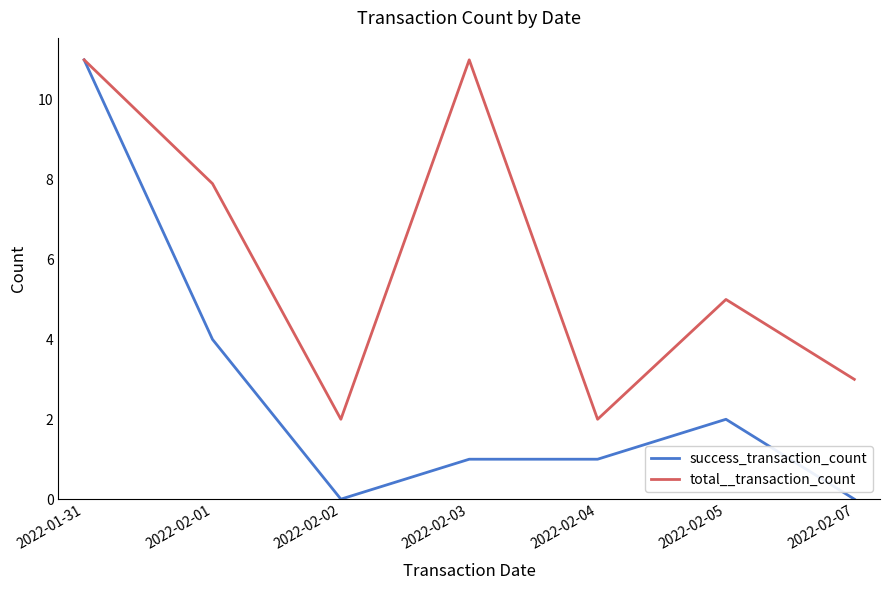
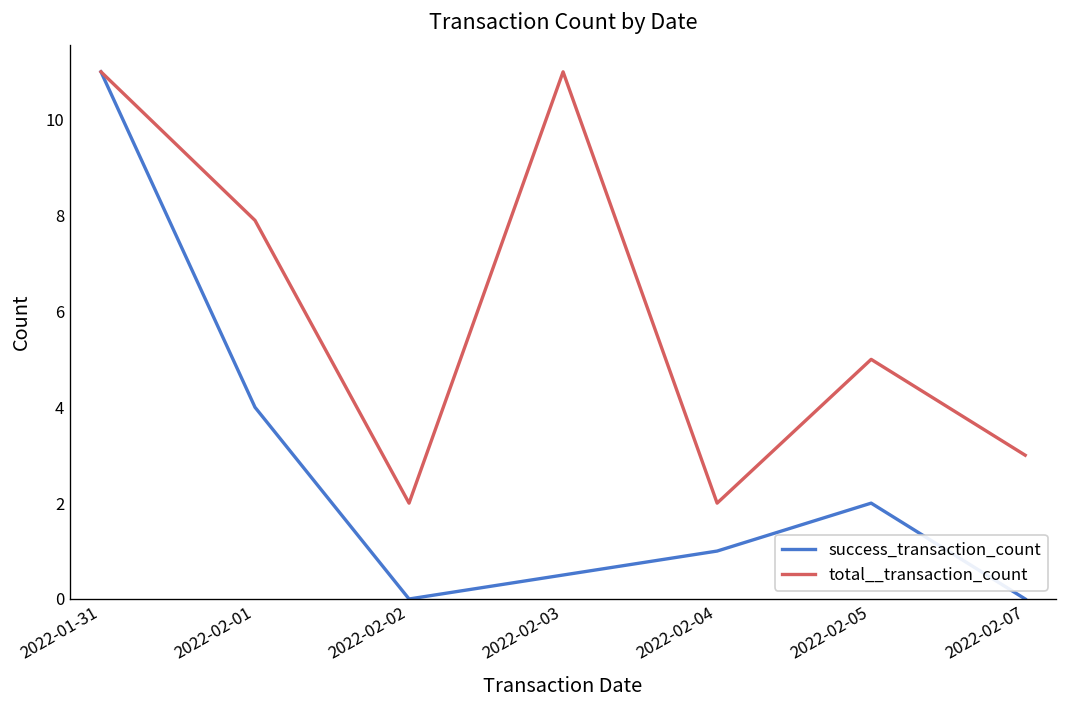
  {
    "success_transaction_count": {
      "2022-02-01": 4.0,
      "2022-02-02": 0.0,
-     "2022-02-03": 1.0,
+     "2022-02-03": 0.5,
      "2022-02-04": 1.0,
      "2022-02-05": 2.0,
      "2022-02-07": 0.0
    },
    "total__transaction_count": {
      "2022-02-01": 7.9,
      "2022-02-02": 2.0,
      "2022-02-03": 11.0,
      "2022-02-04": 2.0,
      "2022-02-05": 5.0,
      "2022-02-07": 3.0
    }
  }
